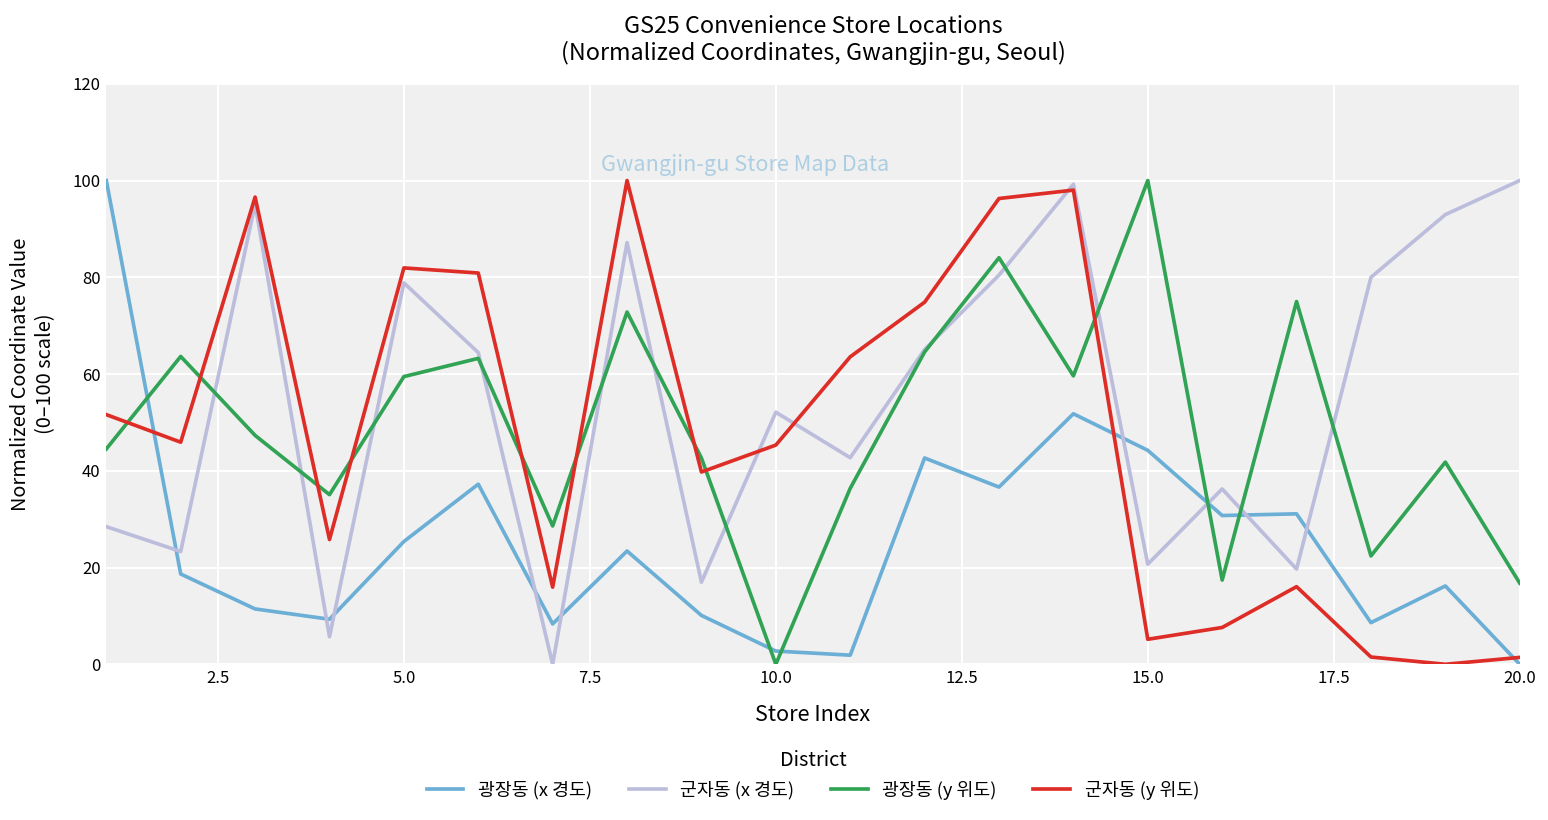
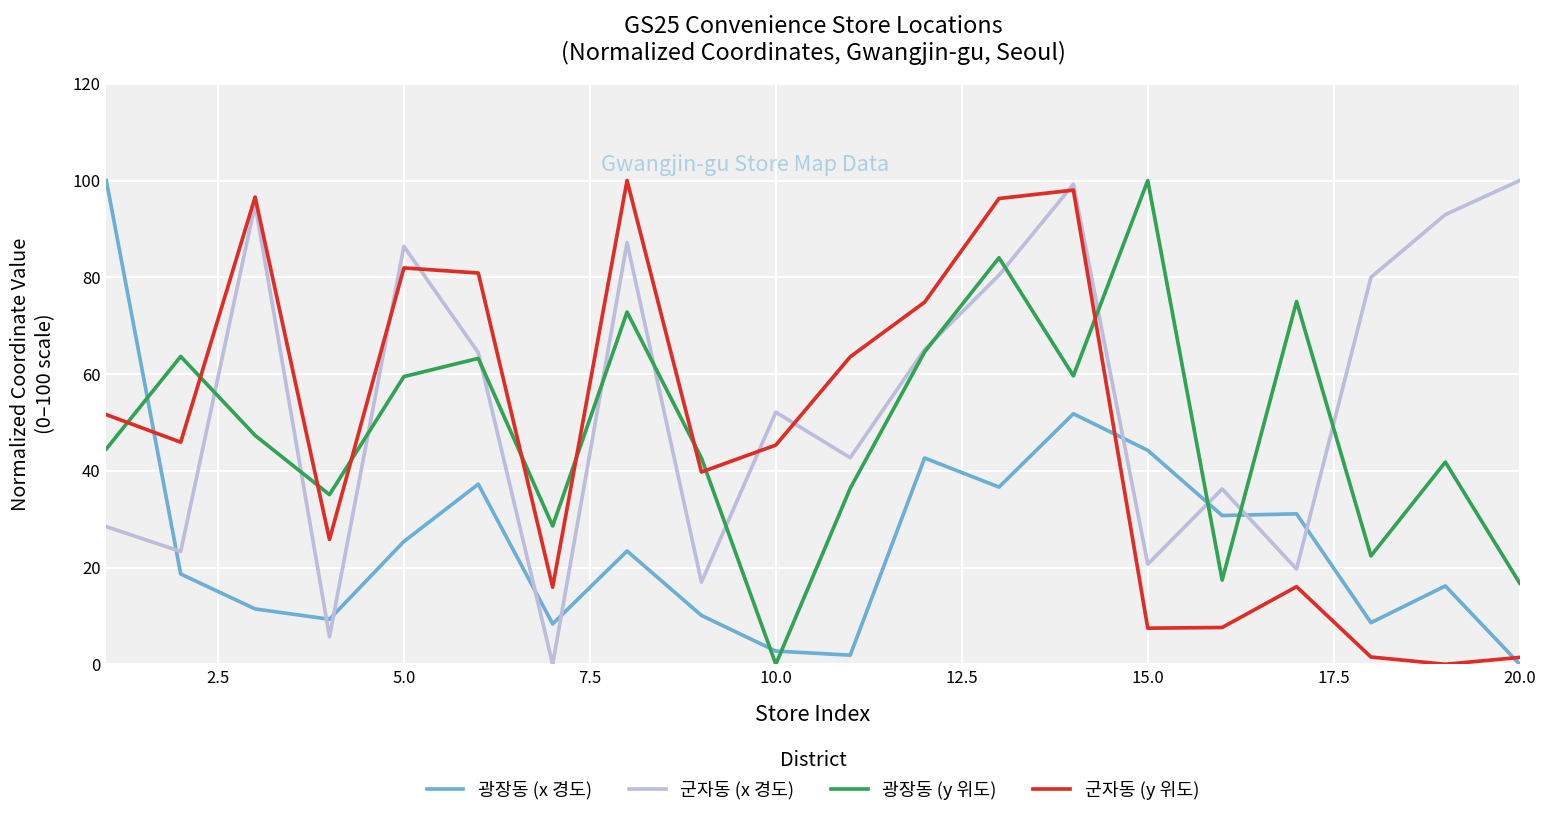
  {
    "광장동 (x 경도)": {
      "5.0": 25,
      "10.0": 3,
      "15.0": 44,
      "20.0": 0
    },
    "군자동 (x 경도)": {
-     "5.0": 79,
+     "5.0": 86,
      "10.0": 52,
      "15.0": 21,
      "20.0": 100
    },
    "광장동 (y 위도)": {
      "5.0": 59,
      "10.0": 0,
      "15.0": 100,
      "20.0": 17
    },
    "군자동 (y 위도)": {
      "5.0": 82,
      "10.0": 45,
-     "15.0": 5,
+     "15.0": 7,
      "20.0": 1
    }
  }
